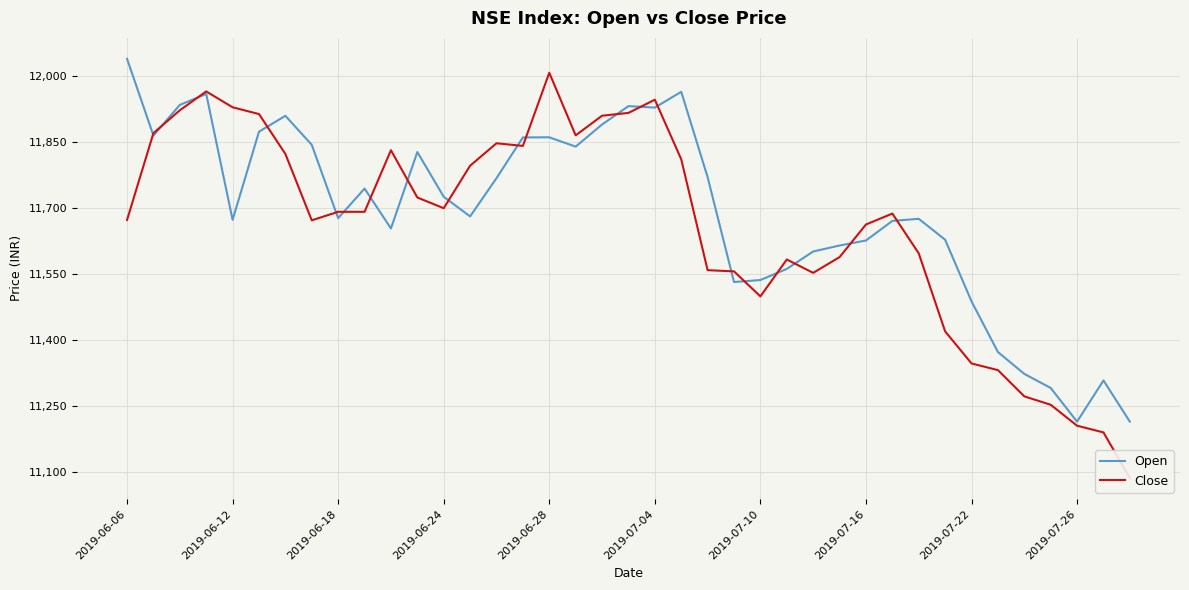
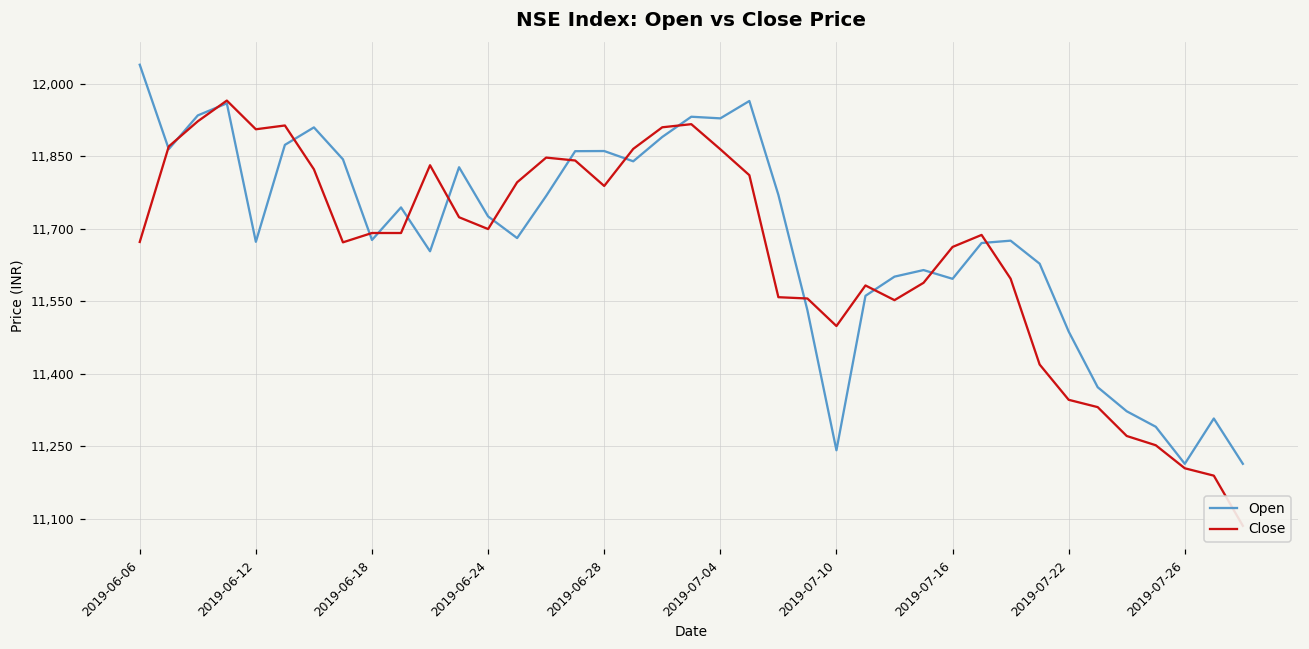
  {
    "Open": {
      "2019-06-06": "12,040",
      "2019-06-12": "11,670",
      "2019-06-18": "11,680",
      "2019-06-24": "11,730",
      "2019-06-28": "11,860",
      "2019-07-04": "11,930",
-     "2019-07-10": "11,540",
-     "2019-07-16": "11,630",
+     "2019-07-10": "11,240",
+     "2019-07-16": "11,600",
      "2019-07-22": "11,490",
      "2019-07-26": "11,210"
    },
    "Close": {
      "2019-06-06": "11,670",
-     "2019-06-12": "11,930",
+     "2019-06-12": "11,910",
      "2019-06-18": "11,690",
      "2019-06-24": "11,700",
-     "2019-06-28": "12,010",
-     "2019-07-04": "11,950",
+     "2019-06-28": "11,790",
+     "2019-07-04": "11,860",
      "2019-07-10": "11,500",
      "2019-07-16": "11,660",
      "2019-07-22": "11,350",
      "2019-07-26": "11,200"
    }
  }
